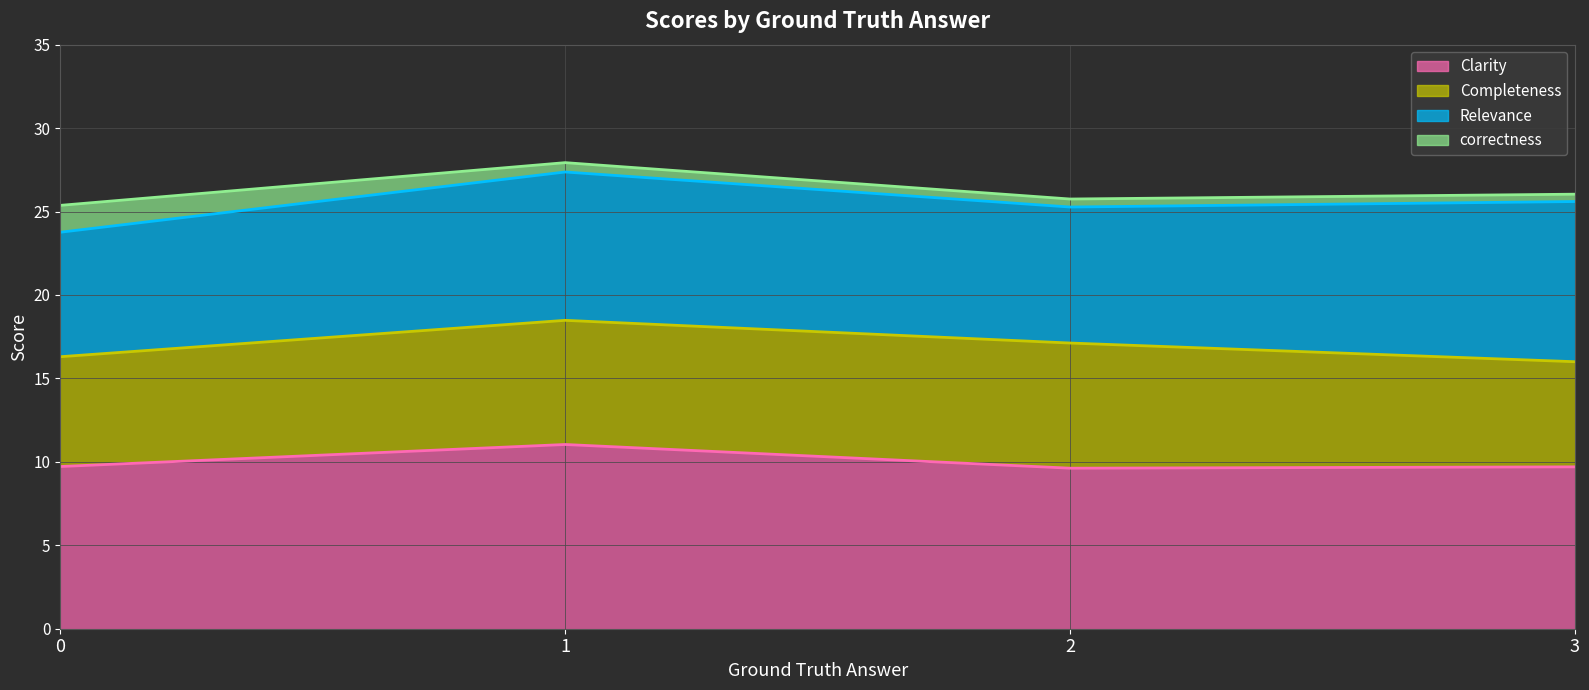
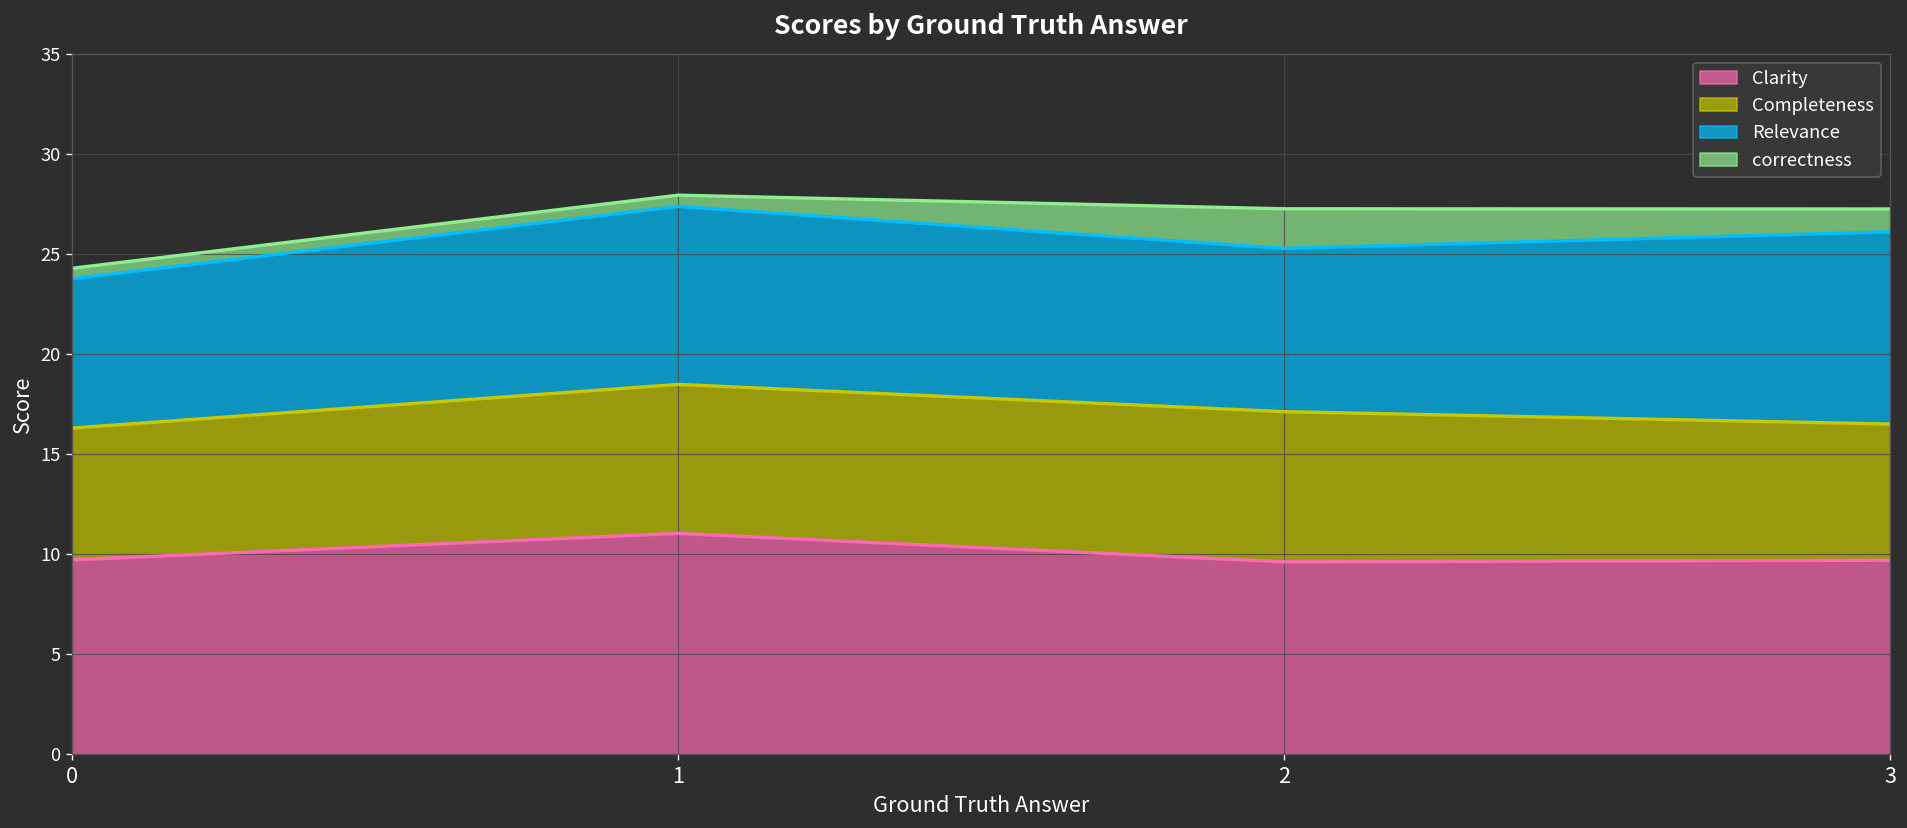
  {
    "Clarity": {
      "0": 9.7,
      "1": 11.0,
      "2": 9.6,
      "3": 9.7
    },
    "Completeness": {
      "0": 6.6,
      "1": 7.4,
      "2": 7.5,
-     "3": 6.3
+     "3": 6.8
    },
    "Relevance": {
      "0": 7.5,
      "1": 8.9,
      "2": 8.1,
      "3": 9.6
    },
    "correctness": {
-     "0": 1.6,
+     "0": 0.5,
      "1": 0.6,
-     "2": 0.5,
-     "3": 0.4
+     "2": 2.0,
+     "3": 1.1
    }
  }
